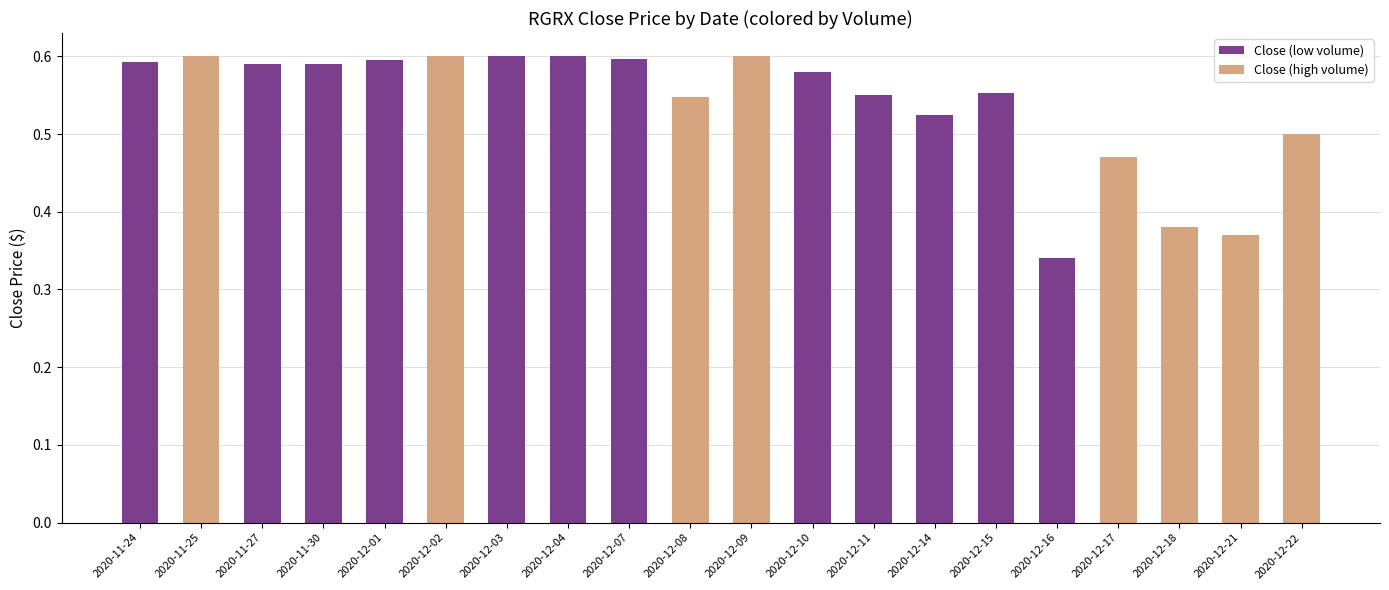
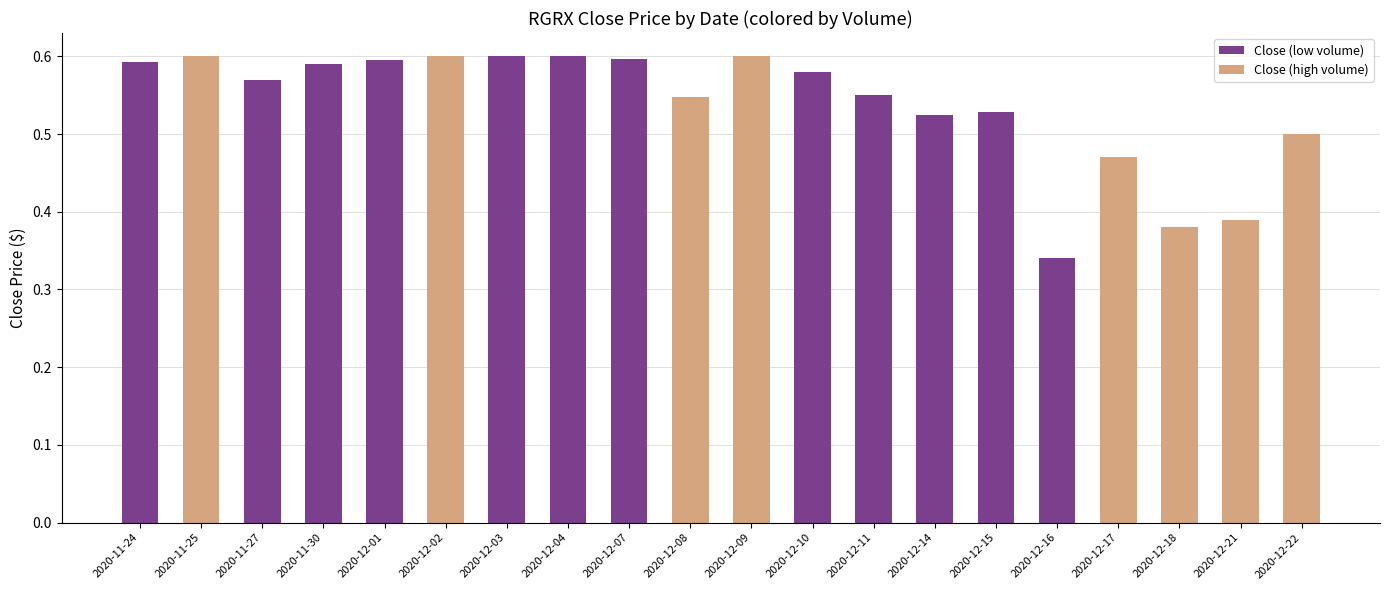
  {
    "2020-11-24": 0.59,
    "2020-11-25": 0.60,
-   "2020-11-27": 0.59,
+   "2020-11-27": 0.57,
    "2020-11-30": 0.59,
    "2020-12-01": 0.60,
    "2020-12-02": 0.60,
    "2020-12-03": 0.60,
    "2020-12-04": 0.60,
    "2020-12-07": 0.60,
    "2020-12-08": 0.55,
    "2020-12-09": 0.60,
    "2020-12-10": 0.58,
    "2020-12-11": 0.55,
    "2020-12-14": 0.52,
-   "2020-12-15": 0.55,
+   "2020-12-15": 0.53,
    "2020-12-16": 0.34,
    "2020-12-17": 0.47,
    "2020-12-18": 0.38,
-   "2020-12-21": 0.37,
+   "2020-12-21": 0.39,
    "2020-12-22": 0.50
  }
